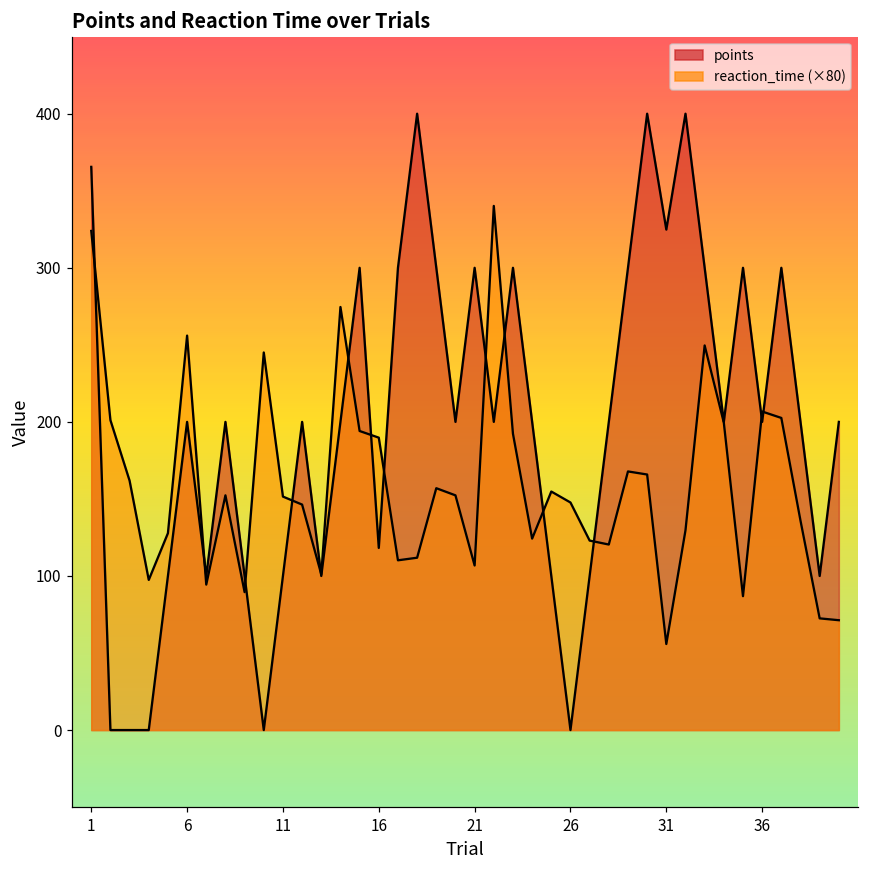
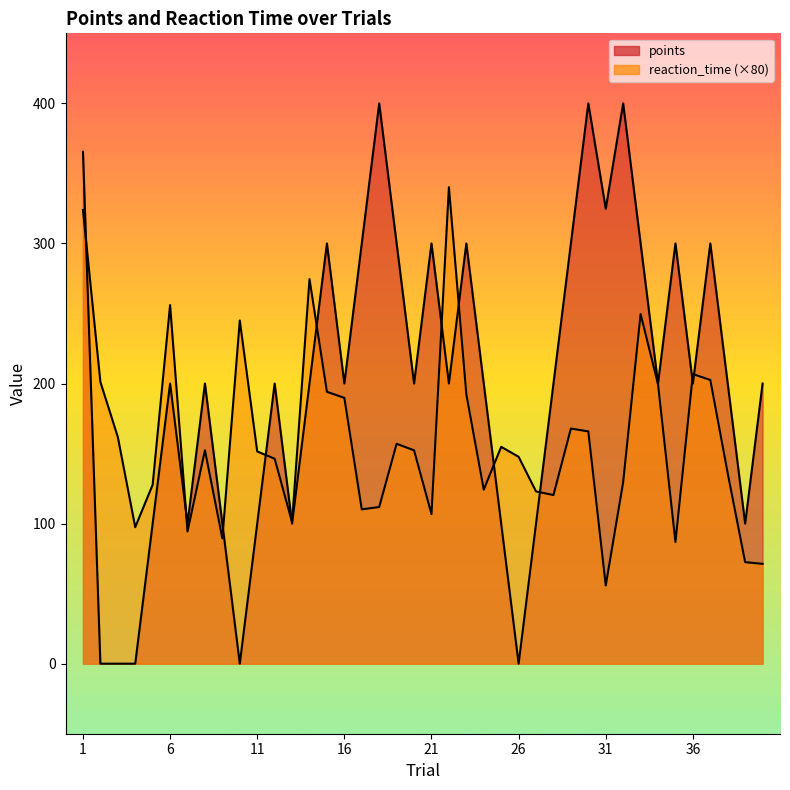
  {
    "points": {
      "1": 366,
      "6": 200,
      "11": 100,
-     "16": 118,
+     "16": 200,
      "21": 300,
      "26": 0,
      "31": 325,
      "36": 200
    },
    "reaction_time (×80)": {
      "1": 324,
      "6": 256,
      "11": 152,
      "16": 190,
      "21": 107,
      "26": 148,
      "31": 56,
      "36": 207
    }
  }
